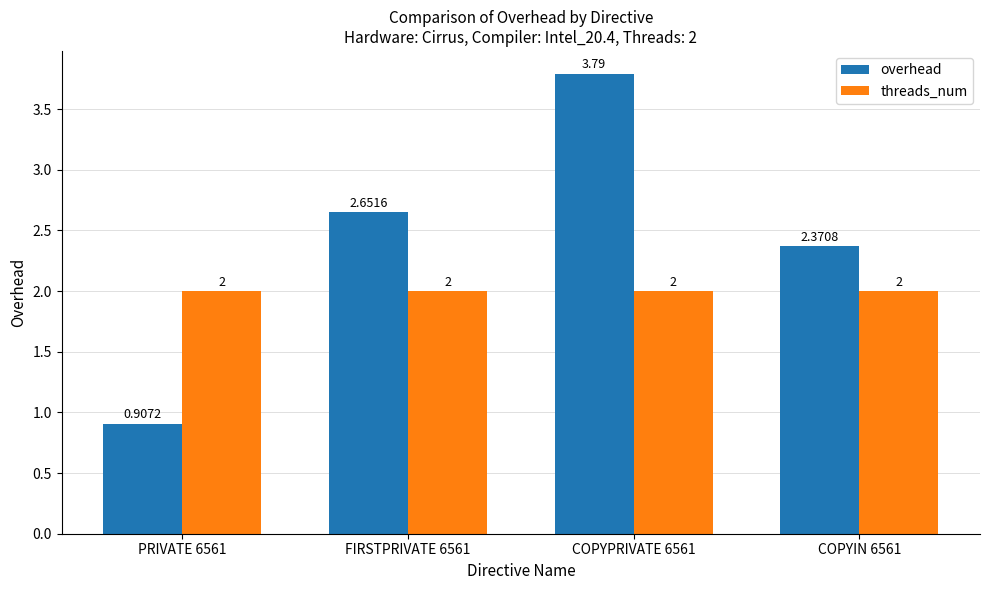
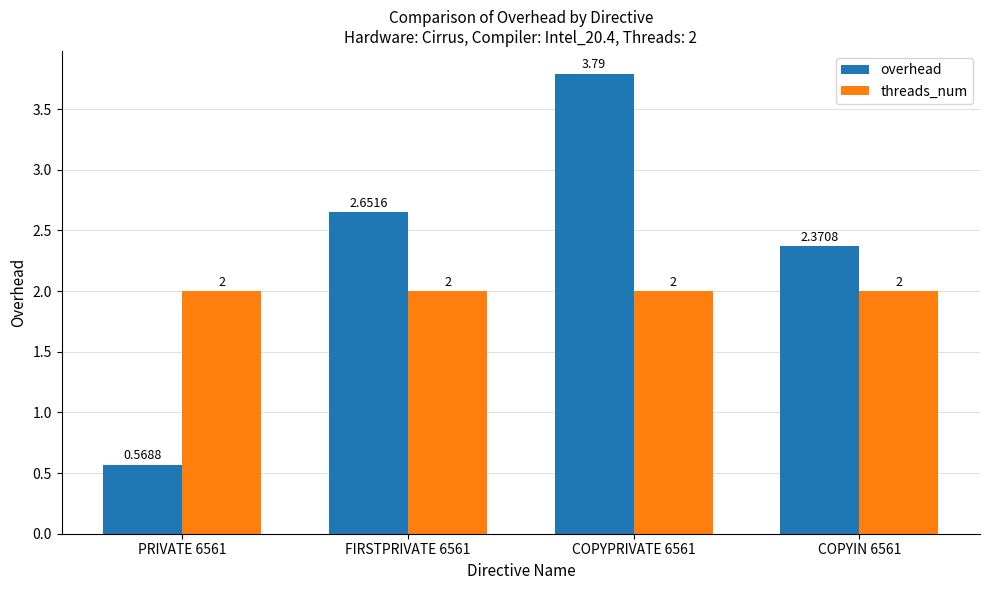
  {
    "overhead": {
-     "PRIVATE 6561": 0.9072,
+     "PRIVATE 6561": 0.5688,
      "FIRSTPRIVATE 6561": 2.6516,
      "COPYPRIVATE 6561": 3.79,
      "COPYIN 6561": 2.3708
    },
    "threads_num": {
      "PRIVATE 6561": 2,
      "FIRSTPRIVATE 6561": 2,
      "COPYPRIVATE 6561": 2,
      "COPYIN 6561": 2
    }
  }
